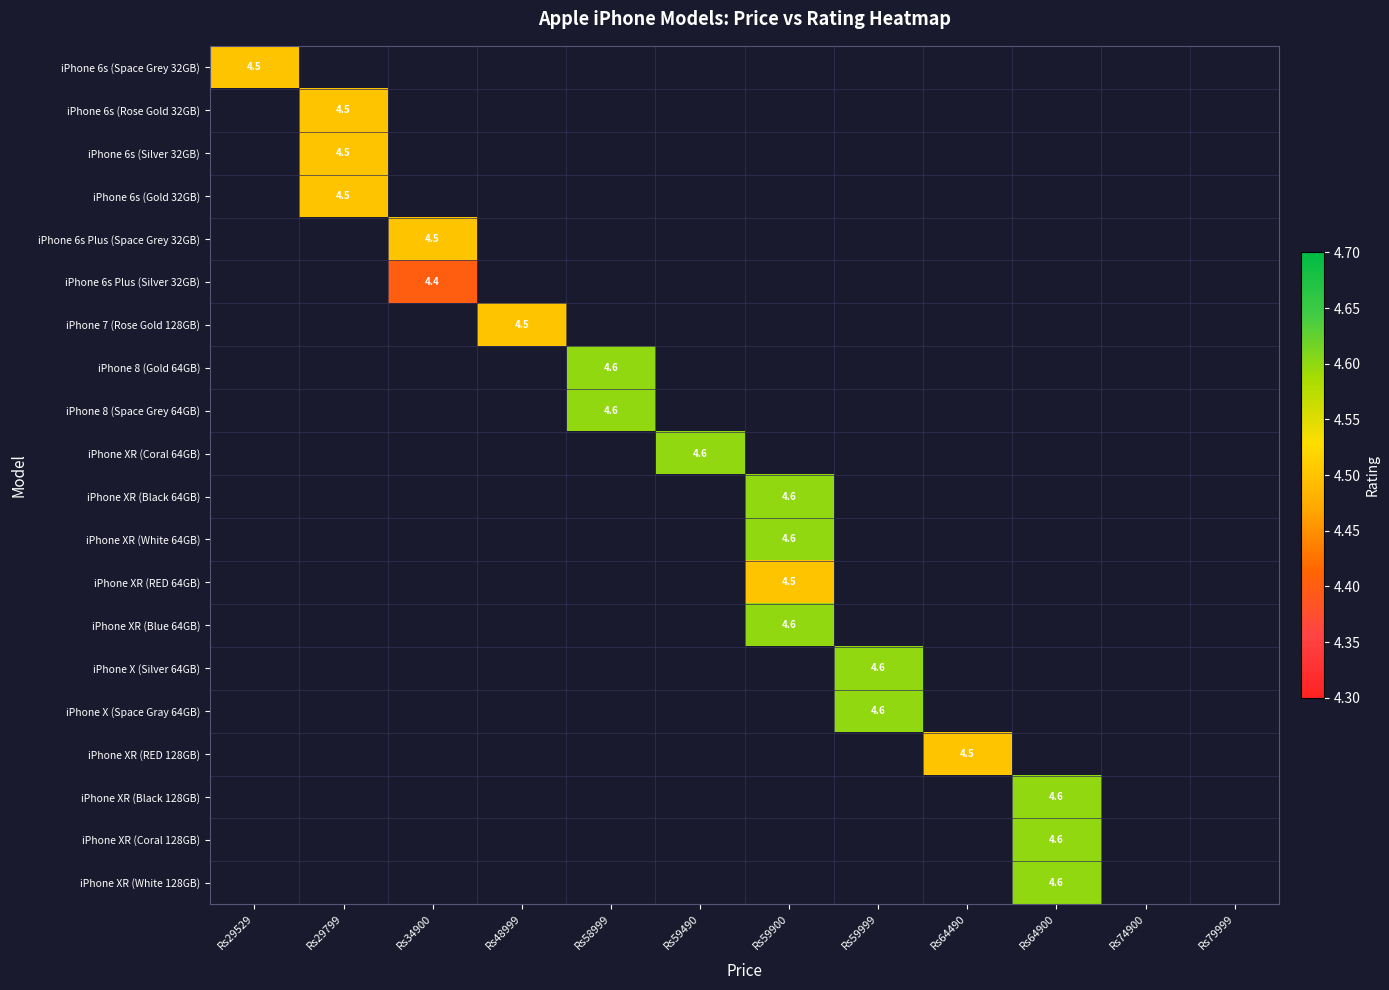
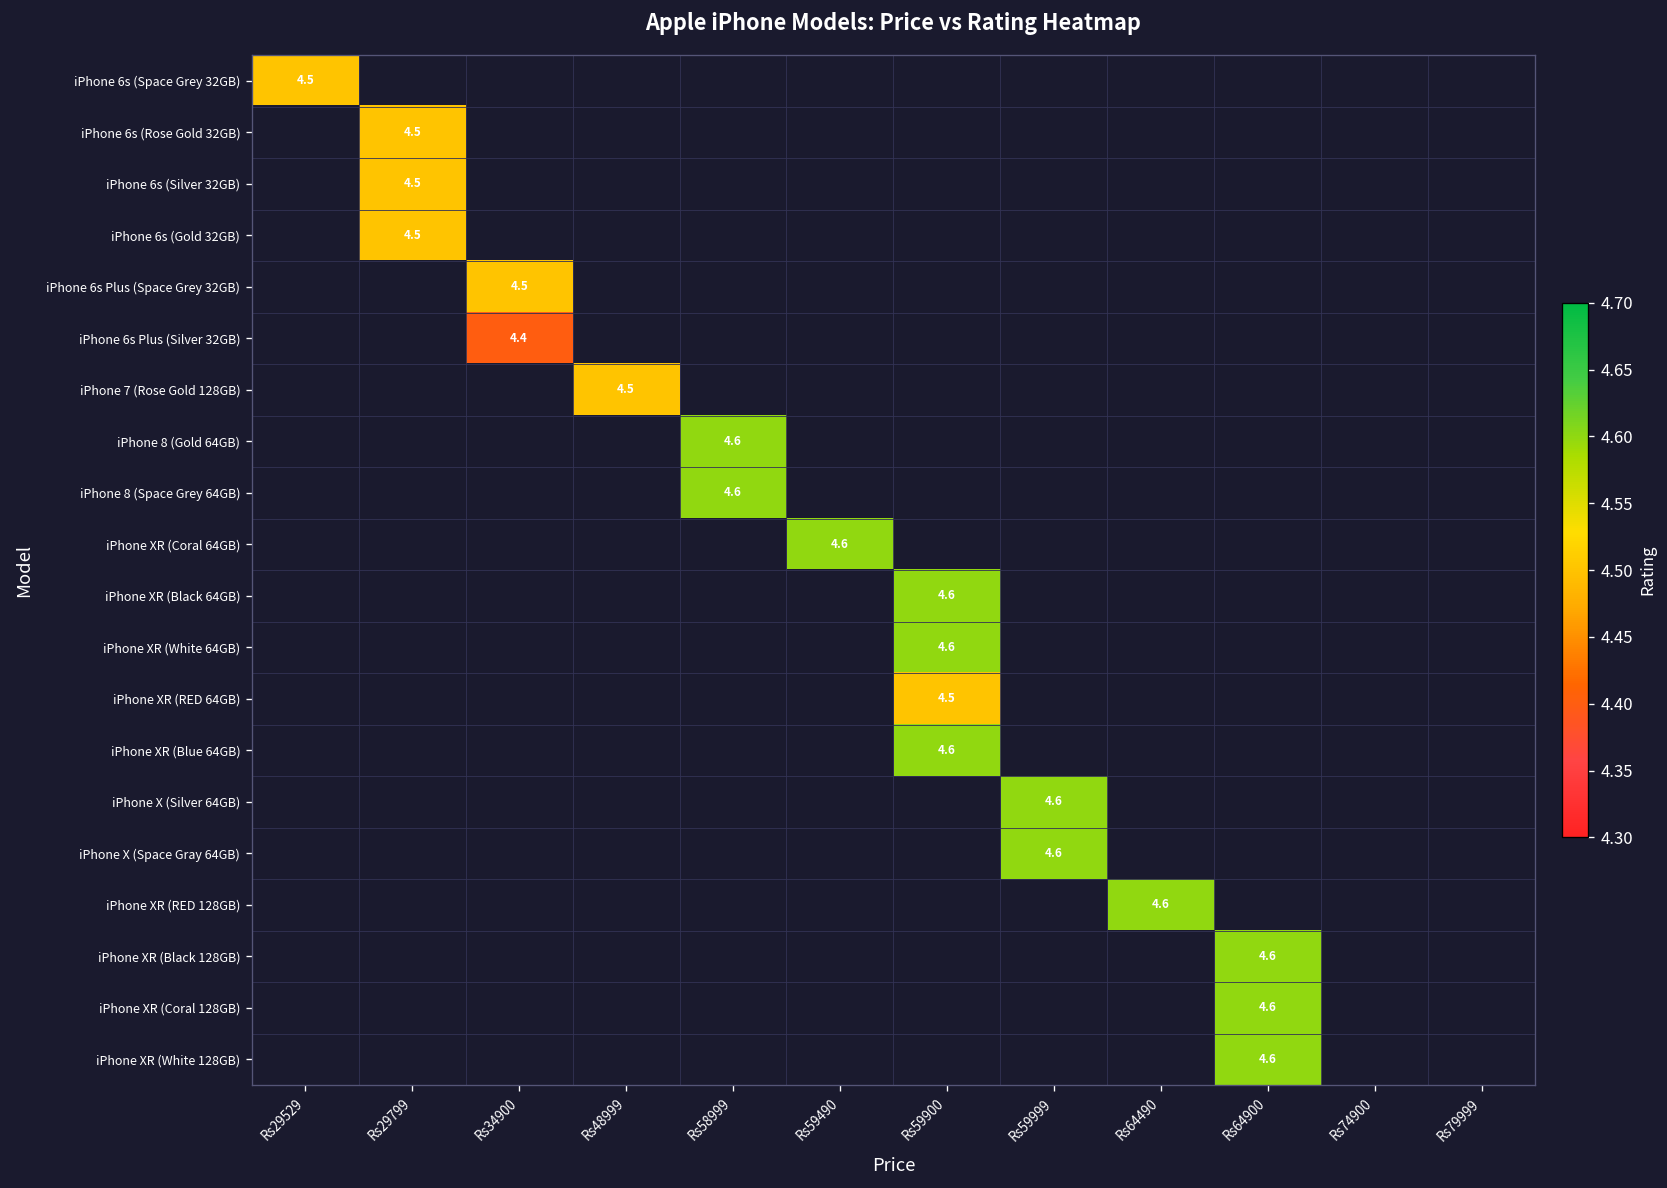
  {
    "iPhone 6s (Space Grey 32GB)": {
      "Rs29529": 4.5
    },
    "iPhone 6s (Rose Gold 32GB)": {
      "Rs29799": 4.5
    },
    "iPhone 6s (Silver 32GB)": {
      "Rs29799": 4.5
    },
    "iPhone 6s (Gold 32GB)": {
      "Rs29799": 4.5
    },
    "iPhone 6s Plus (Space Grey 32GB)": {
      "Rs34900": 4.5
    },
    "iPhone 6s Plus (Silver 32GB)": {
      "Rs34900": 4.4
    },
    "iPhone 7 (Rose Gold 128GB)": {
      "Rs48999": 4.5
    },
    "iPhone 8 (Gold 64GB)": {
      "Rs58999": 4.6
    },
    "iPhone 8 (Space Grey 64GB)": {
      "Rs58999": 4.6
    },
    "iPhone XR (Coral 64GB)": {
      "Rs59490": 4.6
    },
    "iPhone XR (Black 64GB)": {
      "Rs59900": 4.6
    },
    "iPhone XR (White 64GB)": {
      "Rs59900": 4.6
    },
    "iPhone XR (RED 64GB)": {
      "Rs59900": 4.5
    },
    "iPhone XR (Blue 64GB)": {
      "Rs59900": 4.6
    },
    "iPhone X (Silver 64GB)": {
      "Rs59999": 4.6
    },
    "iPhone X (Space Gray 64GB)": {
      "Rs59999": 4.6
    },
    "iPhone XR (RED 128GB)": {
-     "Rs64490": 4.5
+     "Rs64490": 4.6
    },
    "iPhone XR (Black 128GB)": {
      "Rs64900": 4.6
    },
    "iPhone XR (Coral 128GB)": {
      "Rs64900": 4.6
    },
    "iPhone XR (White 128GB)": {
      "Rs64900": 4.6
    }
  }
